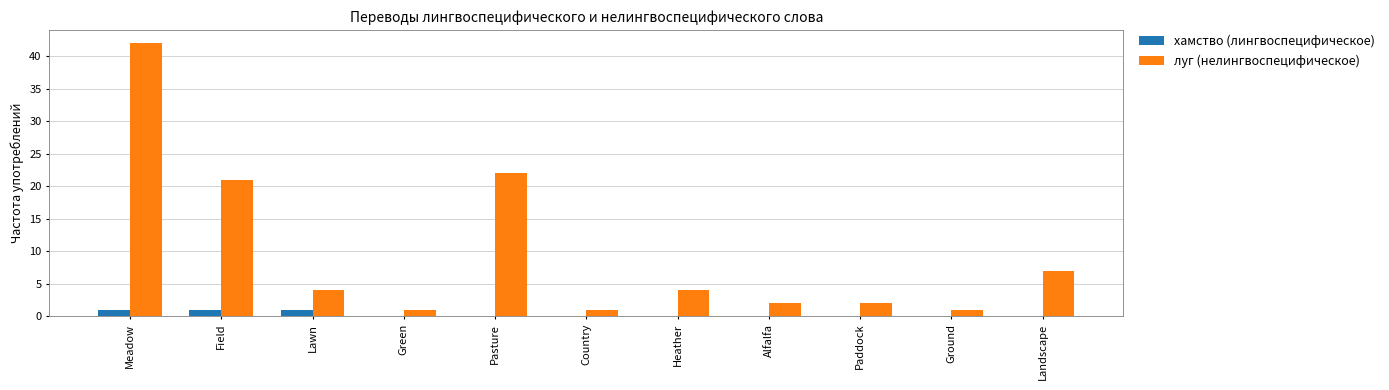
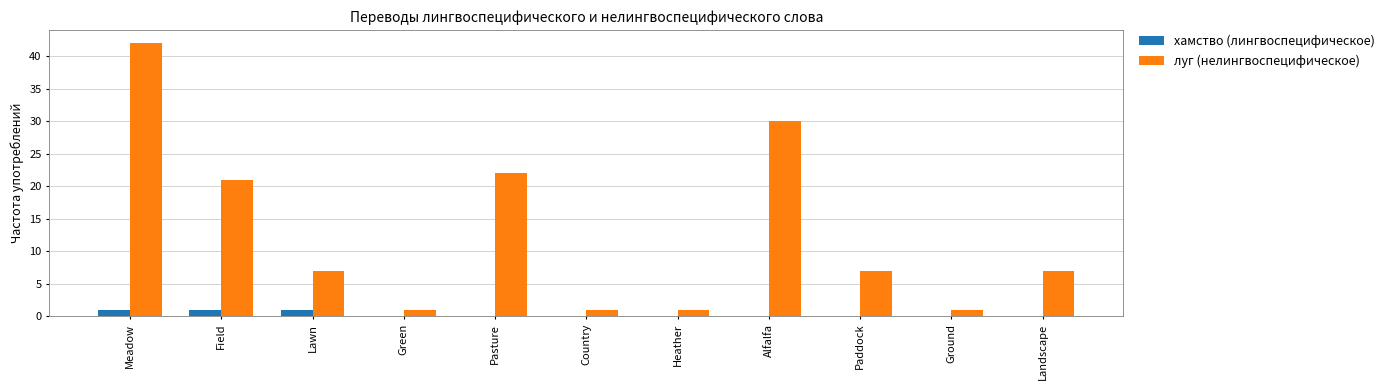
  {
    "хамство (лингвоспецифическое)": {
      "Meadow": 1,
      "Field": 1,
      "Lawn": 1,
      "Green": 0,
      "Pasture": 0,
      "Country": 0,
      "Heather": 0,
      "Alfalfa": 0,
      "Paddock": 0,
      "Ground": 0,
      "Landscape": 0
    },
    "луг (нелингвоспецифическое)": {
      "Meadow": 42,
      "Field": 21,
-     "Lawn": 4,
+     "Lawn": 7,
      "Green": 1,
      "Pasture": 22,
      "Country": 1,
-     "Heather": 4,
-     "Alfalfa": 2,
-     "Paddock": 2,
+     "Heather": 1,
+     "Alfalfa": 30,
+     "Paddock": 7,
      "Ground": 1,
      "Landscape": 7
    }
  }
